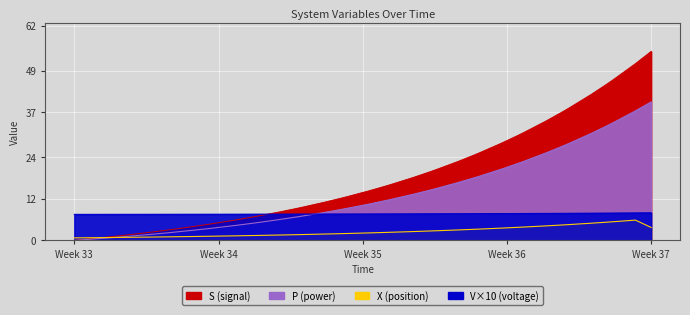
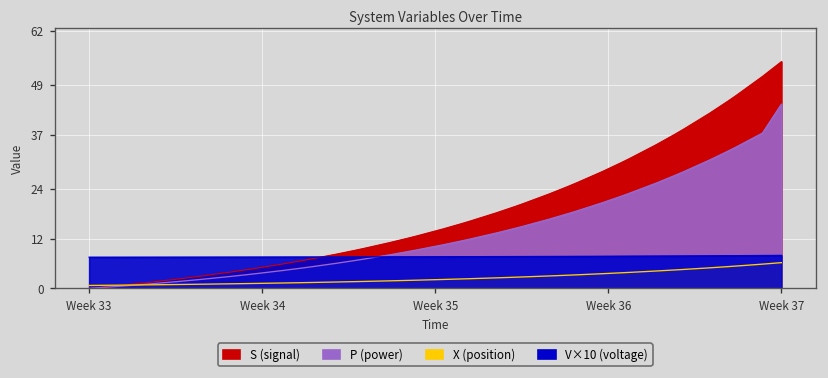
  {
    "S (signal)": {
      "Week 37": 55
    },
    "P (power)": {
-     "Week 37": 40
+     "Week 37": 44
    },
    "X (position)": {
-     "Week 37": 4
+     "Week 37": 6
    }
  }
